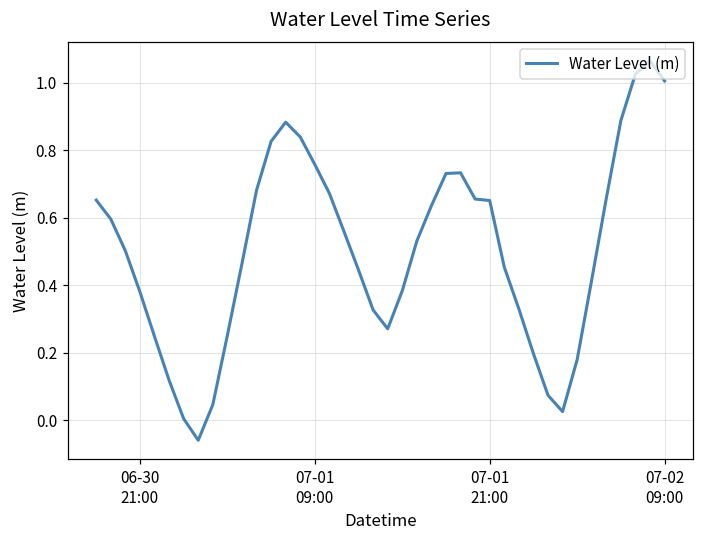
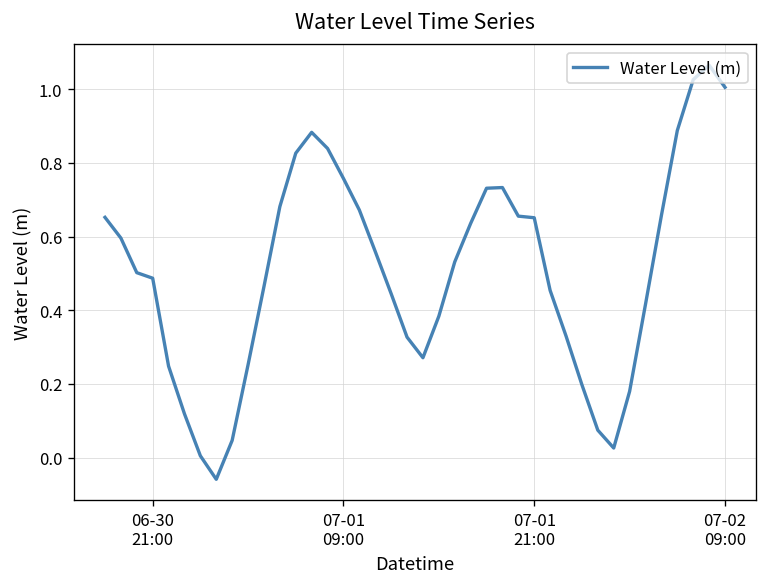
  {
-   "06-30 21:00": 0.38,
+   "06-30 21:00": 0.49,
    "07-01 09:00": 0.76,
    "07-01 21:00": 0.65,
    "07-02 09:00": 1.01
  }
